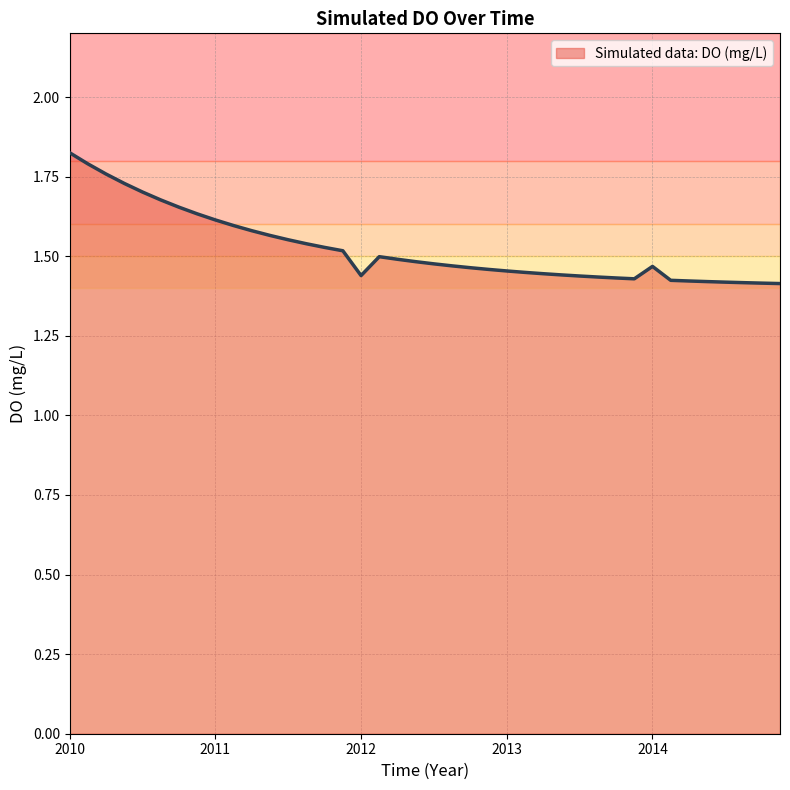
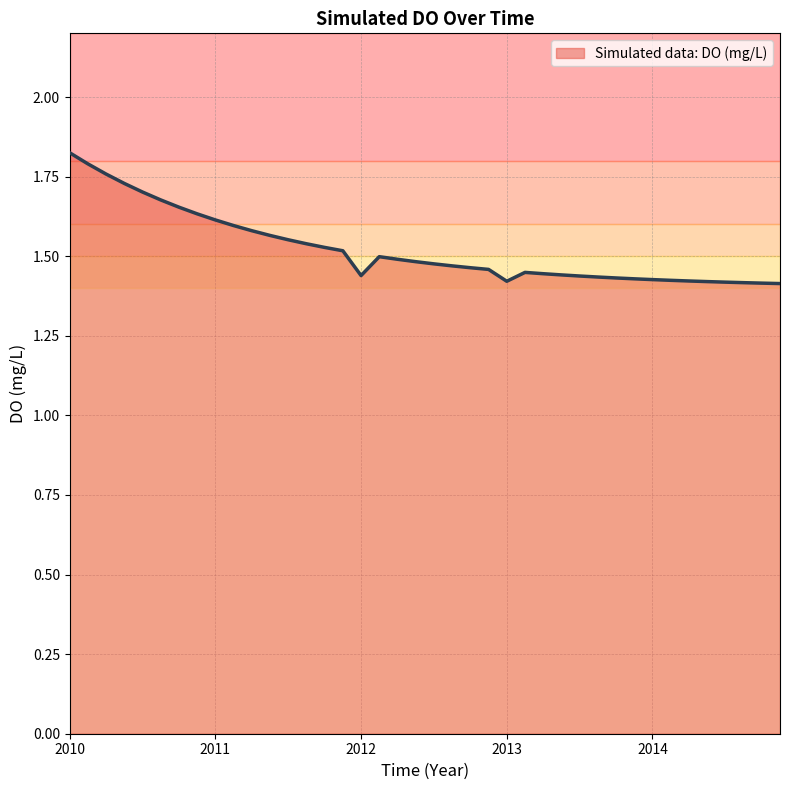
  {
    "2010": 1.83,
    "2011": 1.61,
    "2012": 1.44,
-   "2013": 1.45,
-   "2014": 1.47
+   "2013": 1.42,
+   "2014": 1.43
  }
